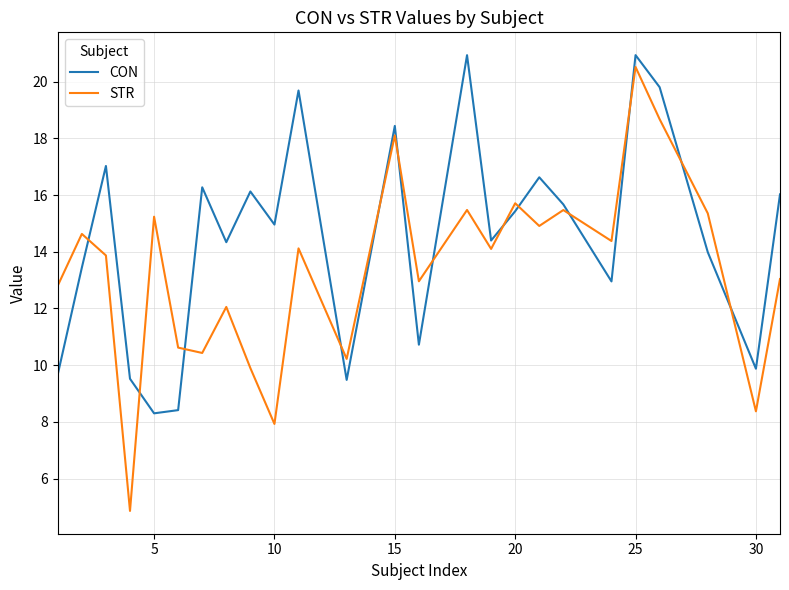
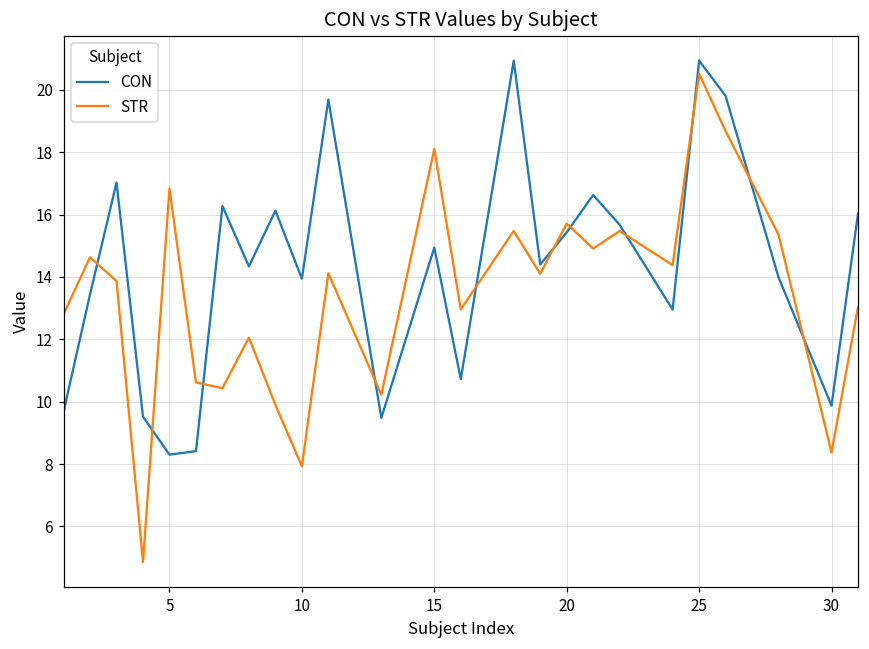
  {
    "CON": {
      "5": 8.3,
-     "10": 15.0,
-     "15": 18.4,
+     "10": 13.9,
+     "15": 14.9,
      "20": 15.4,
      "25": 20.9,
      "30": 9.9
    },
    "STR": {
-     "5": 15.2,
+     "5": 16.8,
      "10": 7.9,
      "15": 18.1,
      "20": 15.7,
      "25": 20.5,
      "30": 8.4
    }
  }
